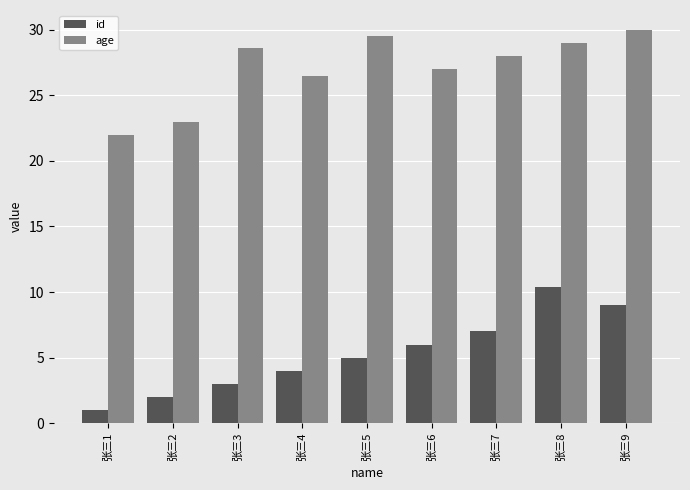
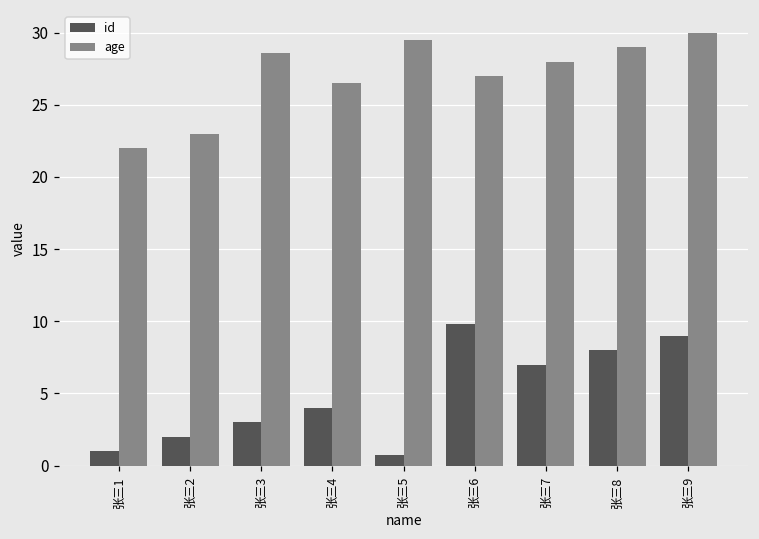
  {
    "id": {
      "张三1": 1.0,
      "张三2": 2.0,
      "张三3": 3.0,
      "张三4": 4.0,
-     "张三5": 5.0,
-     "张三6": 6.0,
+     "张三5": 0.7,
+     "张三6": 9.8,
      "张三7": 7.0,
-     "张三8": 10.4,
+     "张三8": 8.0,
      "张三9": 9.0
    },
    "age": {
      "张三1": 22.0,
      "张三2": 23.0,
      "张三3": 28.6,
      "张三4": 26.5,
      "张三5": 29.5,
      "张三6": 27.0,
      "张三7": 28.0,
      "张三8": 29.0,
      "张三9": 30.0
    }
  }
